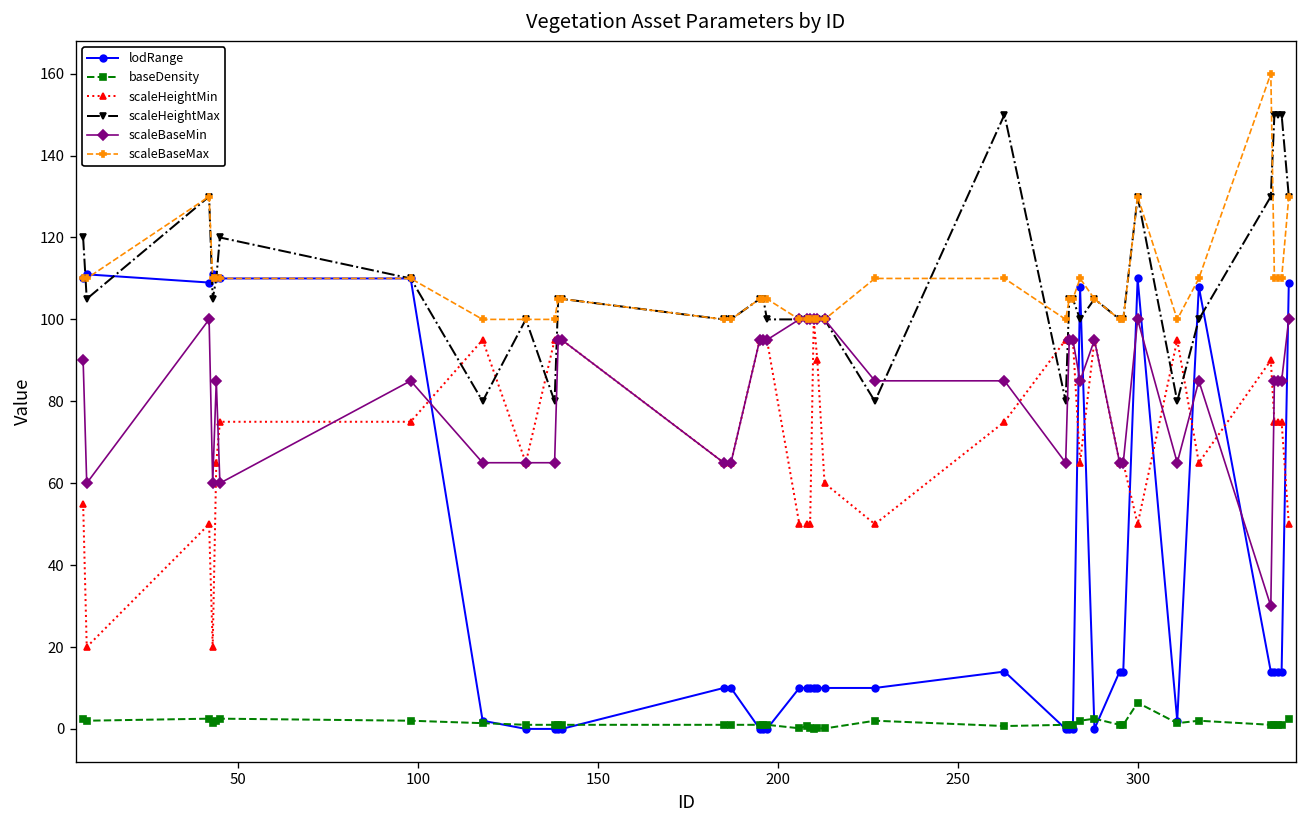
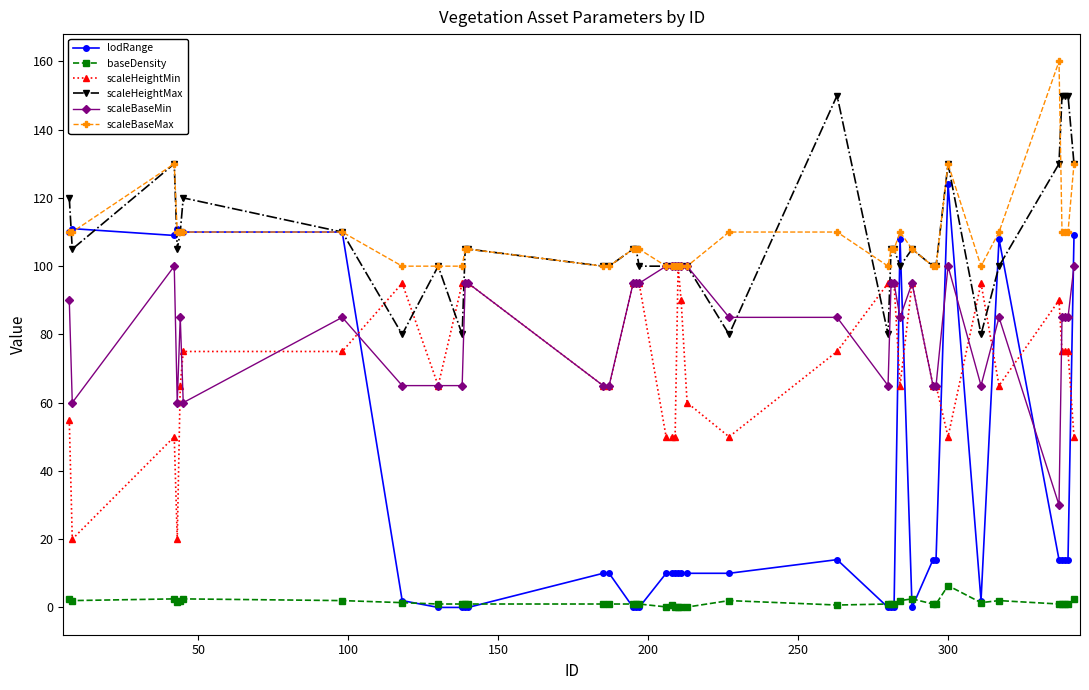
  {
    "lodRange": {
-     "300": 110
+     "300": 124
    },
    "baseDensity": {
      "300": 6
    },
    "scaleHeightMin": {
      "300": 50
    },
    "scaleBaseMin": {
      "300": 100
    }
  }
